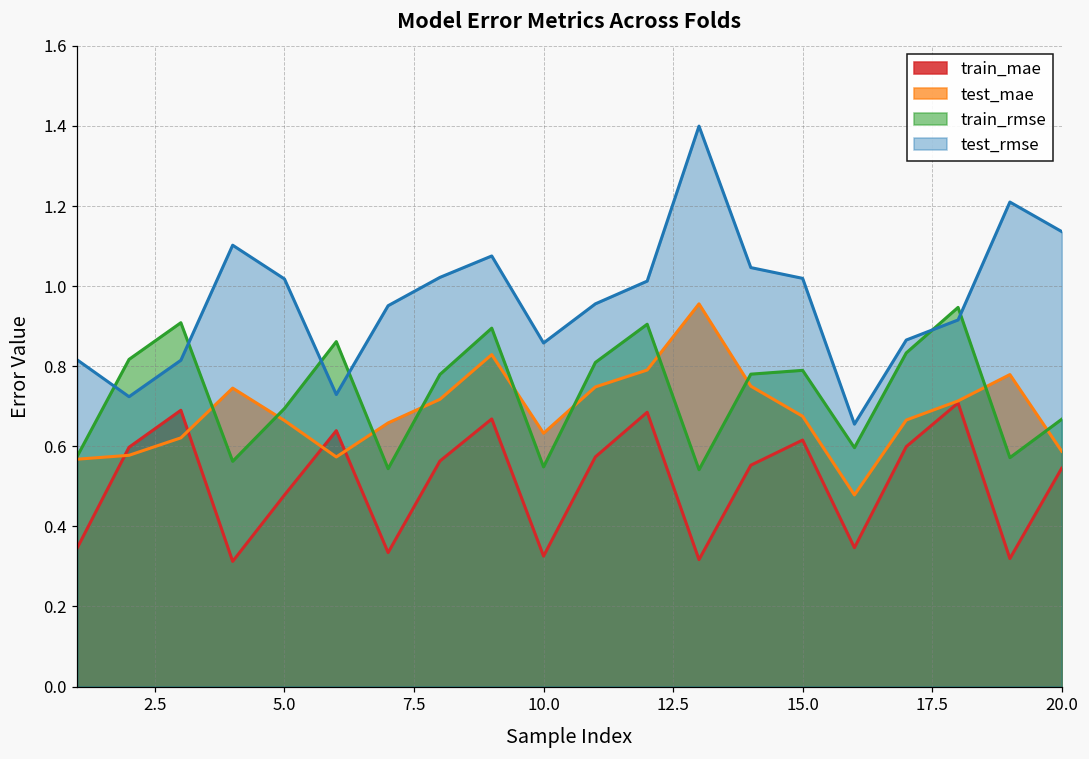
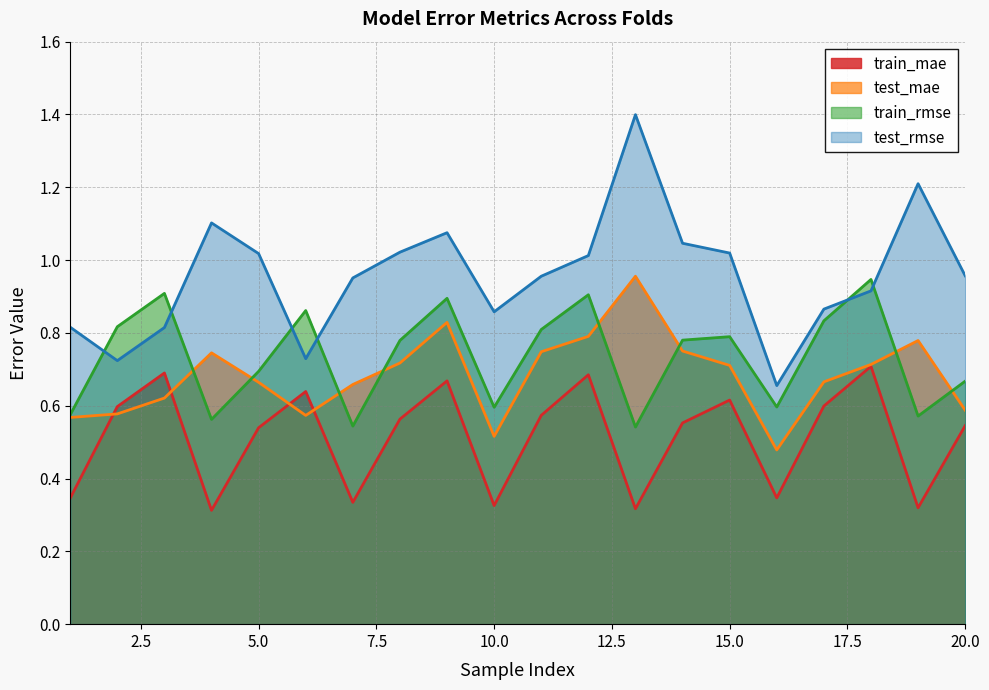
  {
    "train_mae": {
-     "5.0": 0.48,
+     "5.0": 0.54,
      "10.0": 0.33,
      "15.0": 0.62,
      "20.0": 0.55
    },
    "test_mae": {
      "5.0": 0.66,
-     "10.0": 0.63,
-     "15.0": 0.67,
+     "10.0": 0.52,
+     "15.0": 0.71,
      "20.0": 0.59
    },
    "train_rmse": {
      "5.0": 0.69,
-     "10.0": 0.55,
+     "10.0": 0.60,
      "15.0": 0.79,
      "20.0": 0.67
    },
    "test_rmse": {
      "5.0": 1.02,
      "10.0": 0.86,
      "15.0": 1.02,
-     "20.0": 1.14
+     "20.0": 0.96
    }
  }
